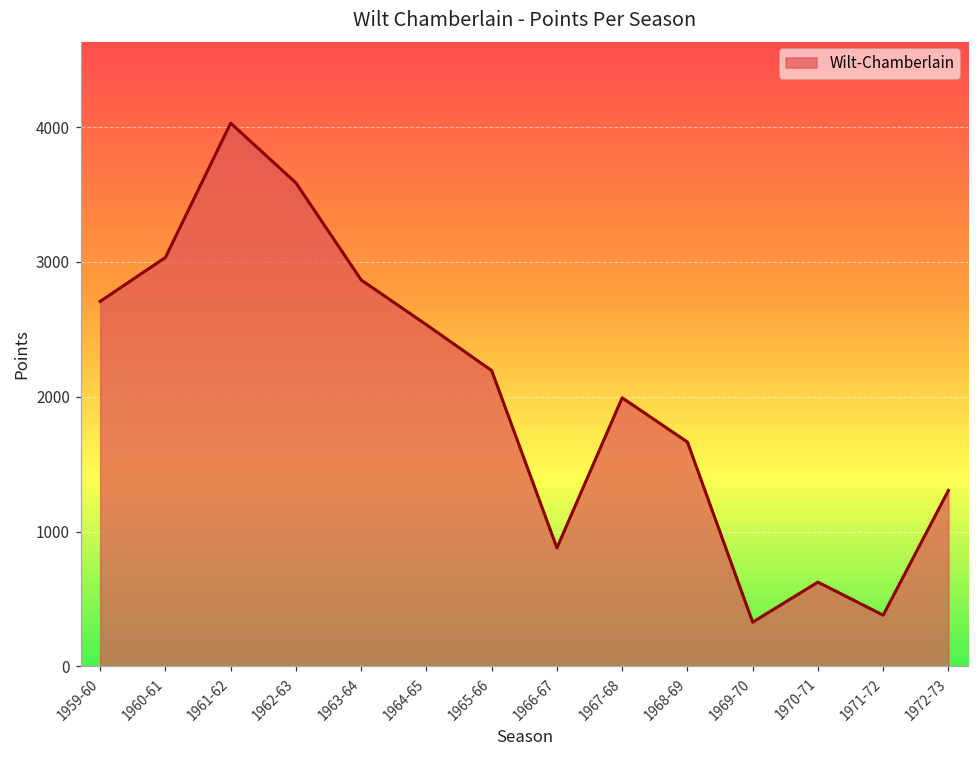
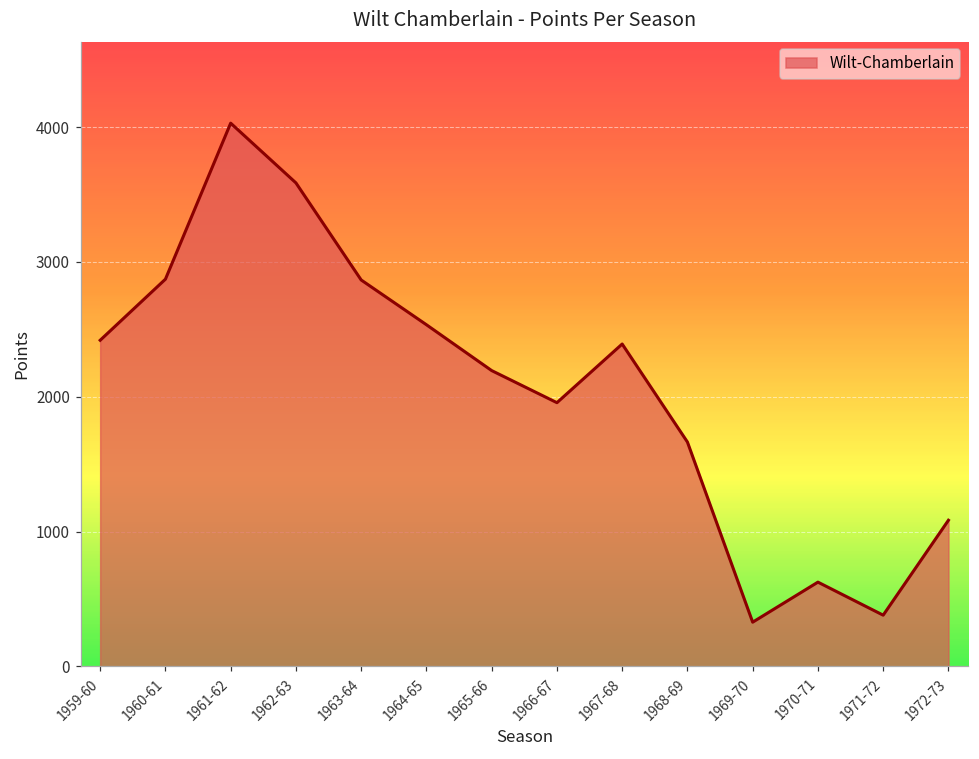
  {
-   "1959-60": 2710,
-   "1960-61": 3030,
+   "1959-60": 2420,
+   "1960-61": 2870,
    "1961-62": 4030,
    "1962-63": 3590,
    "1963-64": 2870,
    "1964-65": 2530,
    "1965-66": 2190,
-   "1966-67": 880,
-   "1967-68": 1990,
+   "1966-67": 1960,
+   "1967-68": 2390,
    "1968-69": 1660,
    "1969-70": 330,
    "1970-71": 630,
    "1971-72": 380,
-   "1972-73": 1310
+   "1972-73": 1080
  }
